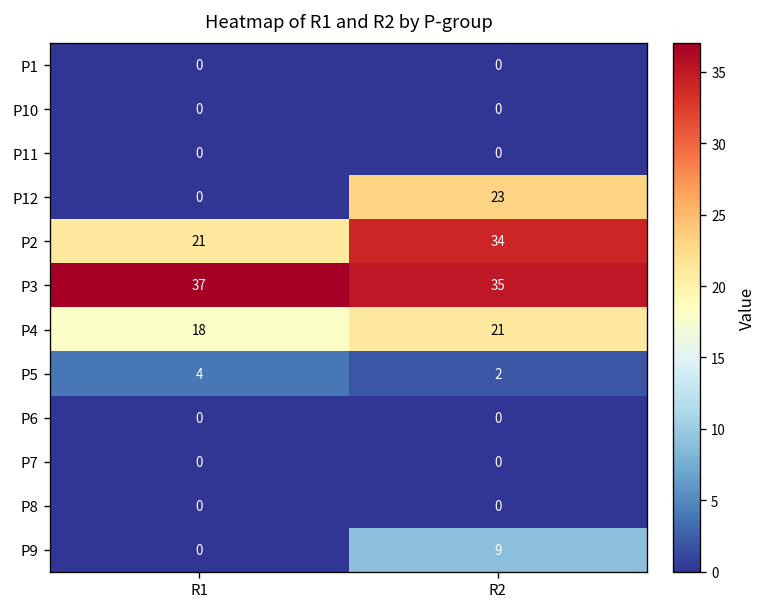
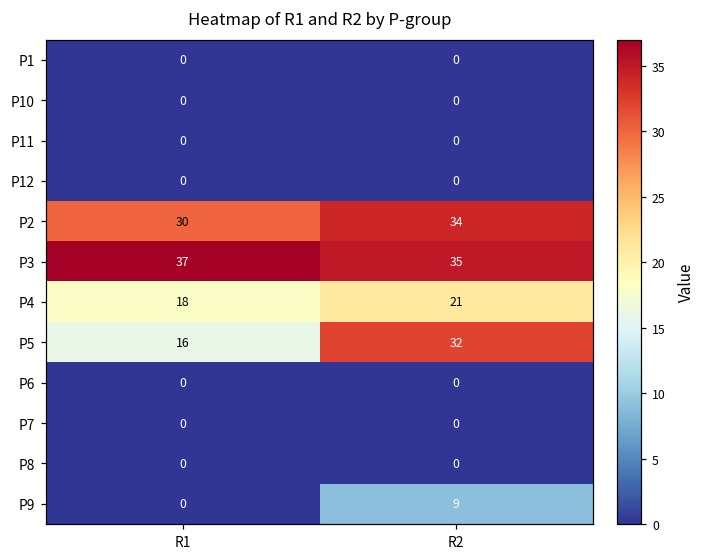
  {
    "P1": {
      "R1": 0,
      "R2": 0
    },
    "P10": {
      "R1": 0,
      "R2": 0
    },
    "P11": {
      "R1": 0,
      "R2": 0
    },
    "P12": {
      "R1": 0,
-     "R2": 23
+     "R2": 0
    },
    "P2": {
-     "R1": 21,
+     "R1": 30,
      "R2": 34
    },
    "P3": {
      "R1": 37,
      "R2": 35
    },
    "P4": {
      "R1": 18,
      "R2": 21
    },
    "P5": {
-     "R1": 4,
-     "R2": 2
+     "R1": 16,
+     "R2": 32
    },
    "P6": {
      "R1": 0,
      "R2": 0
    },
    "P7": {
      "R1": 0,
      "R2": 0
    },
    "P8": {
      "R1": 0,
      "R2": 0
    },
    "P9": {
      "R1": 0,
      "R2": 9
    }
  }
